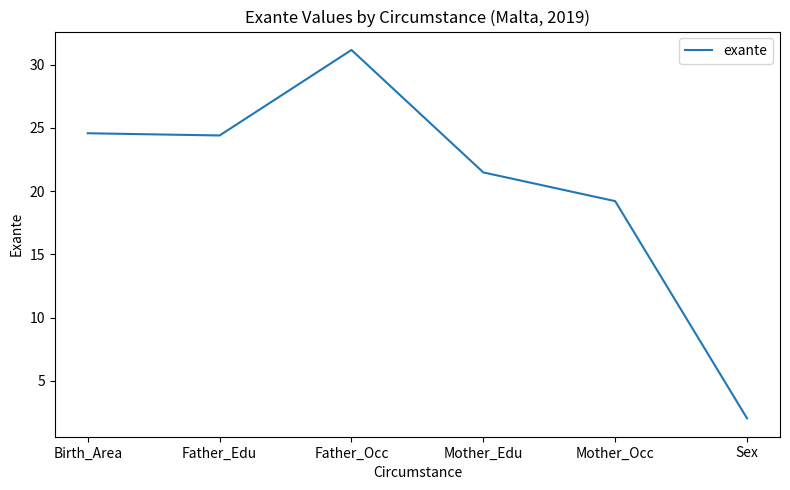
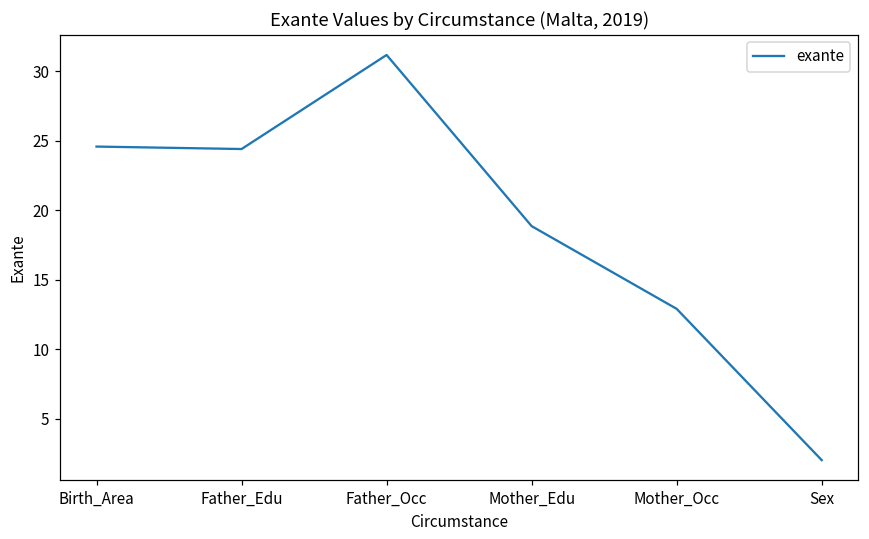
  {
    "Birth_Area": 24.6,
    "Father_Edu": 24.4,
    "Father_Occ": 31.2,
-   "Mother_Edu": 21.5,
-   "Mother_Occ": 19.2,
+   "Mother_Edu": 18.9,
+   "Mother_Occ": 12.9,
    "Sex": 2.0
  }
